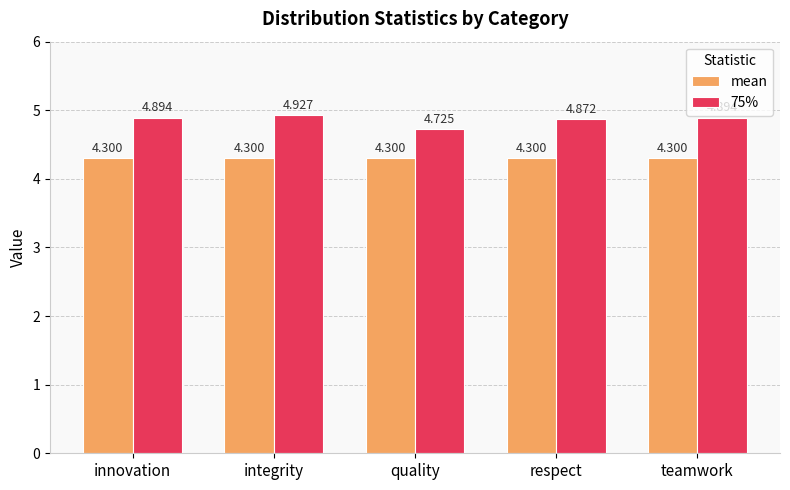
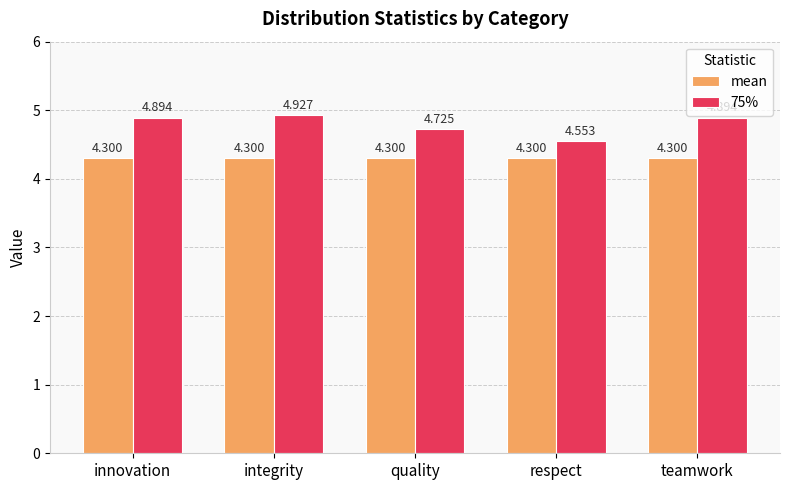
  {
    "mean": {
      "innovation": 4.300,
      "integrity": 4.300,
      "quality": 4.300,
      "respect": 4.300,
      "teamwork": 4.300
    },
    "75%": {
      "innovation": 4.894,
      "integrity": 4.927,
      "quality": 4.725,
-     "respect": 4.872
+     "respect": 4.553
    }
  }
